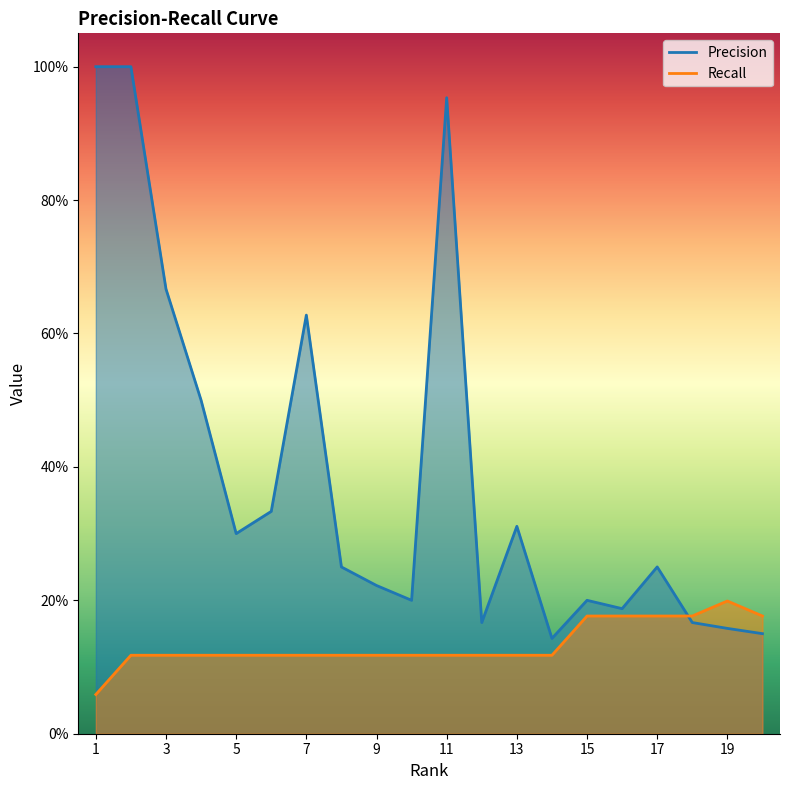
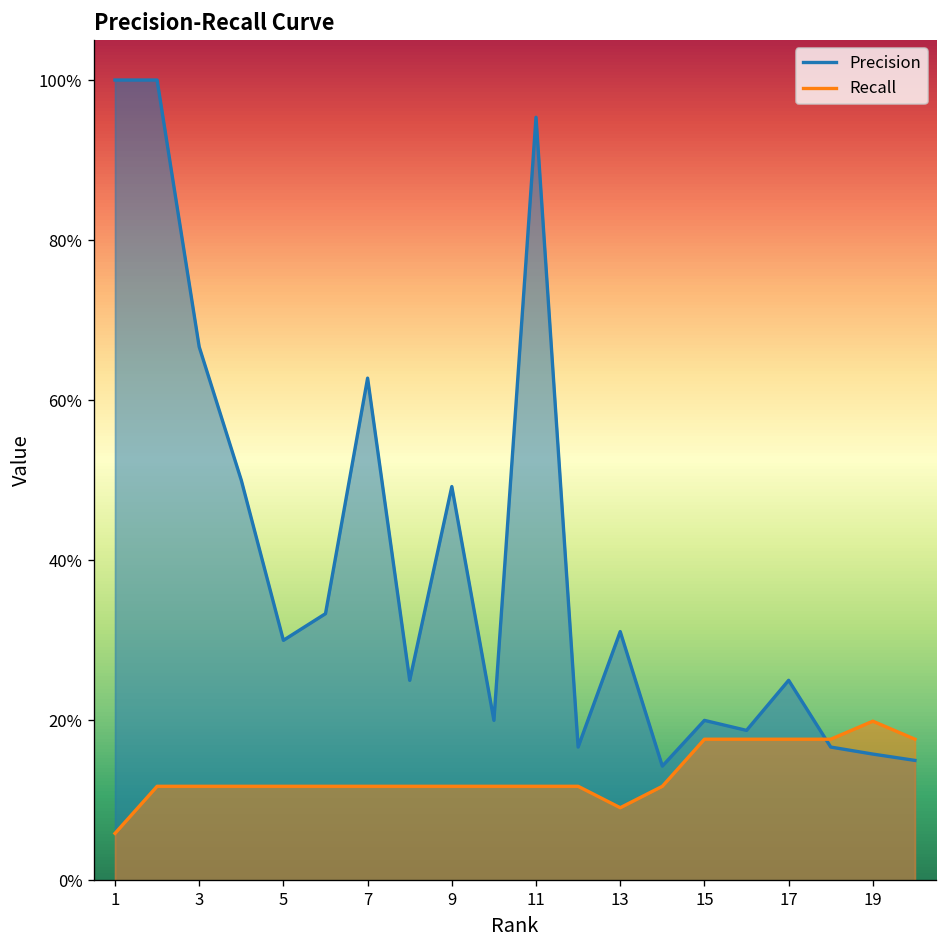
  {
    "Precision": {
      "1": "100%",
      "3": "67%",
      "5": "30%",
      "7": "63%",
-     "9": "22%",
+     "9": "49%",
      "11": "95%",
      "13": "31%",
      "15": "20%",
      "17": "25%",
      "19": "16%"
    },
    "Recall": {
      "1": "6%",
      "3": "12%",
      "5": "12%",
      "7": "12%",
      "9": "12%",
      "11": "12%",
-     "13": "12%",
+     "13": "9%",
      "15": "18%",
      "17": "18%",
      "19": "20%"
    }
  }
